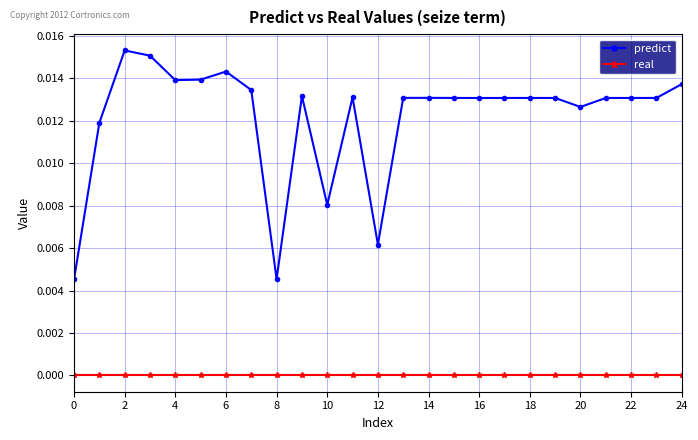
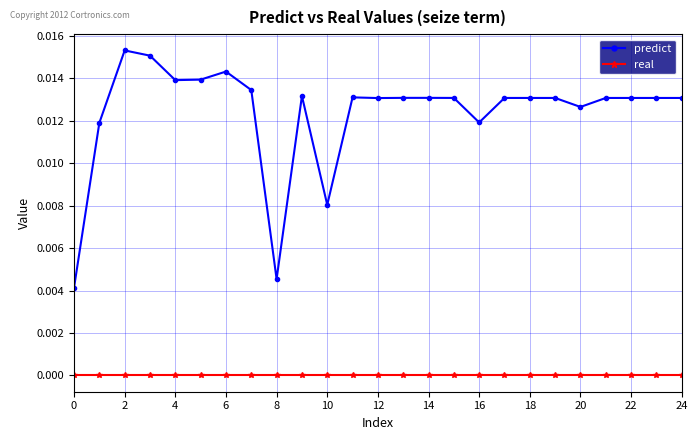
  {
    "predict": {
-     "0": 0.0045,
+     "0": 0.0041,
      "2": 0.0153,
      "4": 0.0139,
      "6": 0.0143,
      "8": 0.0045,
      "10": 0.0080,
-     "12": 0.0062,
+     "12": 0.0131,
      "14": 0.0131,
-     "16": 0.0131,
+     "16": 0.0119,
      "18": 0.0131,
      "20": 0.0127,
      "22": 0.0131,
-     "24": 0.0137
+     "24": 0.0131
    },
    "real": {
      "0": 0.0000,
      "2": 0.0000,
      "4": 0.0000,
      "6": 0.0000,
      "8": 0.0000,
      "10": 0.0000,
      "12": 0.0000,
      "14": 0.0000,
      "16": 0.0000,
      "18": 0.0000,
      "20": 0.0000,
      "22": 0.0000,
      "24": 0.0000
    }
  }
